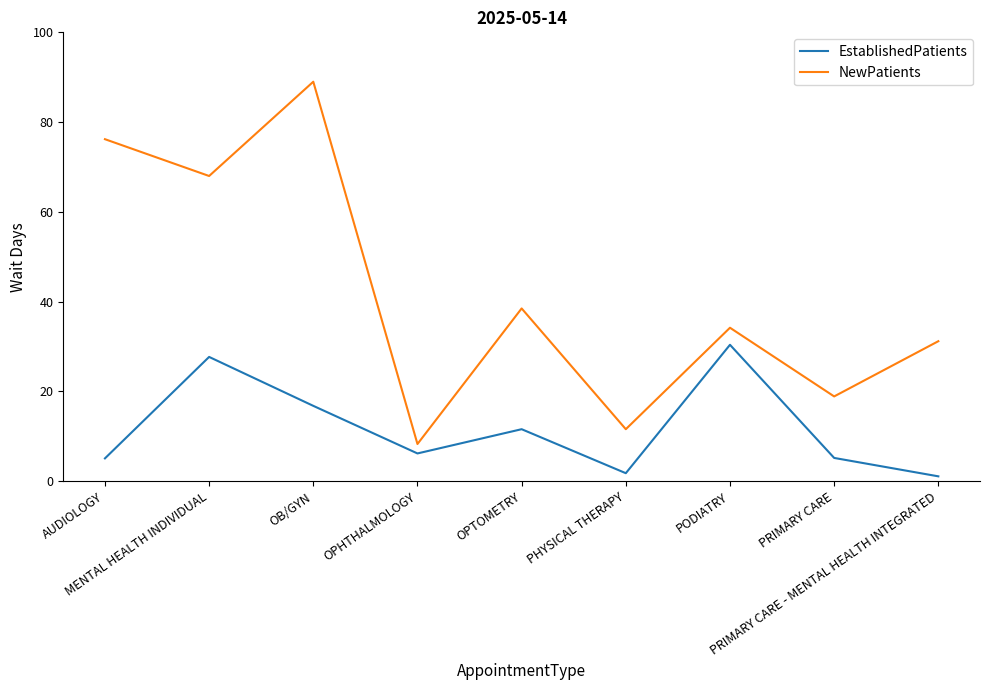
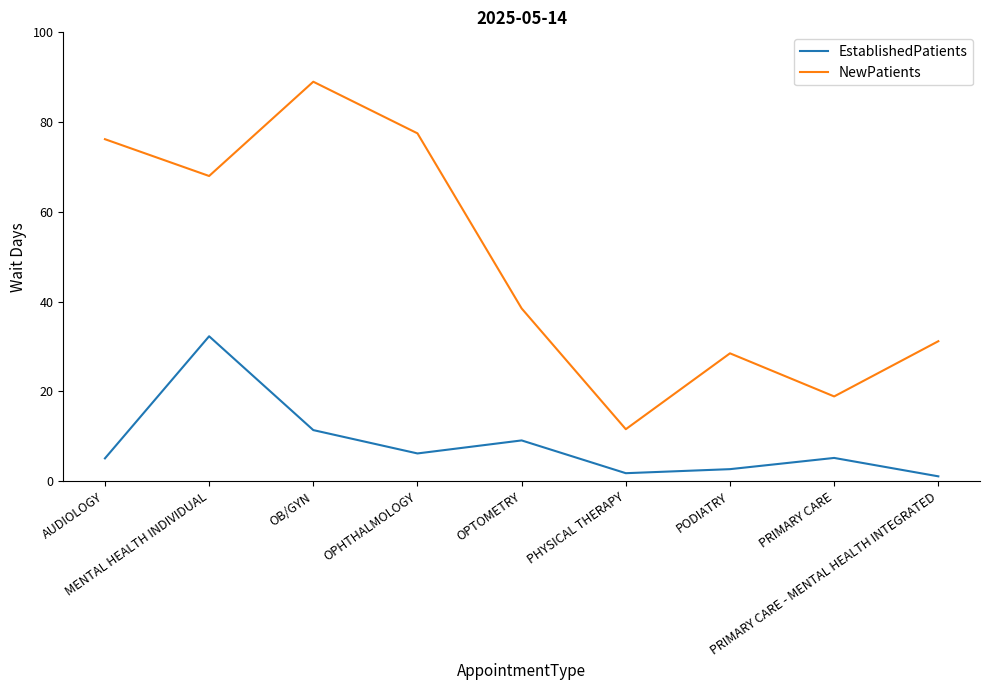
  {
    "EstablishedPatients": {
      "AUDIOLOGY": 5,
-     "MENTAL HEALTH INDIVIDUAL": 28,
-     "OB/GYN": 17,
+     "MENTAL HEALTH INDIVIDUAL": 32,
+     "OB/GYN": 11,
      "OPHTHALMOLOGY": 6,
-     "OPTOMETRY": 12,
+     "OPTOMETRY": 9,
      "PHYSICAL THERAPY": 2,
-     "PODIATRY": 30,
+     "PODIATRY": 3,
      "PRIMARY CARE": 5,
      "PRIMARY CARE - MENTAL HEALTH INTEGRATED": 1
    },
    "NewPatients": {
      "AUDIOLOGY": 76,
      "MENTAL HEALTH INDIVIDUAL": 68,
      "OB/GYN": 89,
-     "OPHTHALMOLOGY": 8,
+     "OPHTHALMOLOGY": 78,
      "OPTOMETRY": 39,
      "PHYSICAL THERAPY": 12,
-     "PODIATRY": 34,
+     "PODIATRY": 29,
      "PRIMARY CARE": 19,
      "PRIMARY CARE - MENTAL HEALTH INTEGRATED": 31
    }
  }
